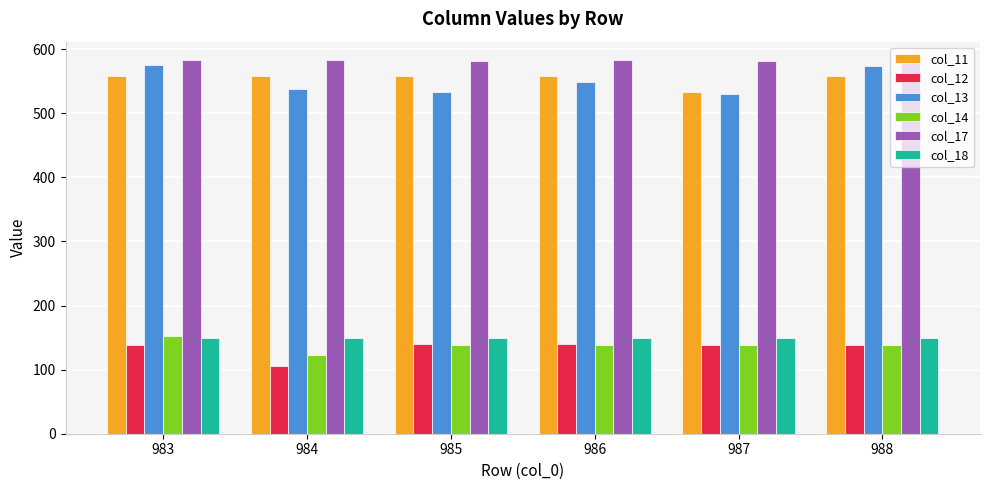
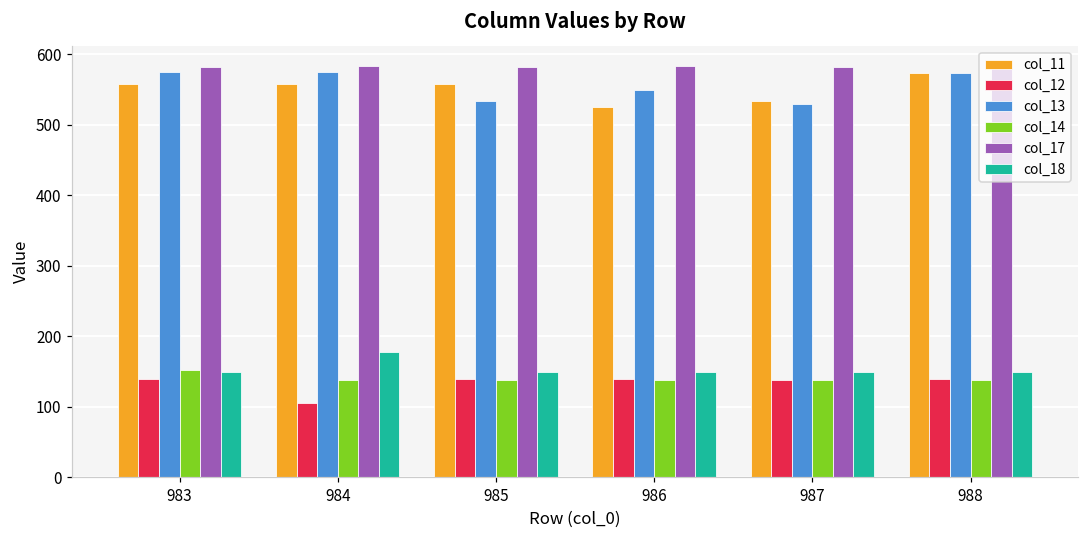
  {
    "col_11": {
      "983": 560,
      "984": 560,
      "985": 560,
-     "986": 560,
+     "986": 520,
      "987": 530,
-     "988": 560
+     "988": 570
    },
    "col_12": {
      "983": 140,
      "984": 100,
      "985": 140,
      "986": 140,
      "987": 140,
      "988": 140
    },
    "col_13": {
      "983": 570,
-     "984": 540,
+     "984": 570,
      "985": 530,
      "986": 550,
      "987": 530,
      "988": 570
    },
    "col_14": {
      "983": 150,
-     "984": 120,
+     "984": 140,
      "985": 140,
      "986": 140,
      "987": 140,
      "988": 140
    },
    "col_17": {
      "983": 580,
      "984": 580,
      "985": 580,
      "986": 580,
      "987": 580
    },
    "col_18": {
      "983": 150,
-     "984": 150,
+     "984": 180,
      "985": 150,
      "986": 150,
      "987": 150,
      "988": 150
    }
  }
